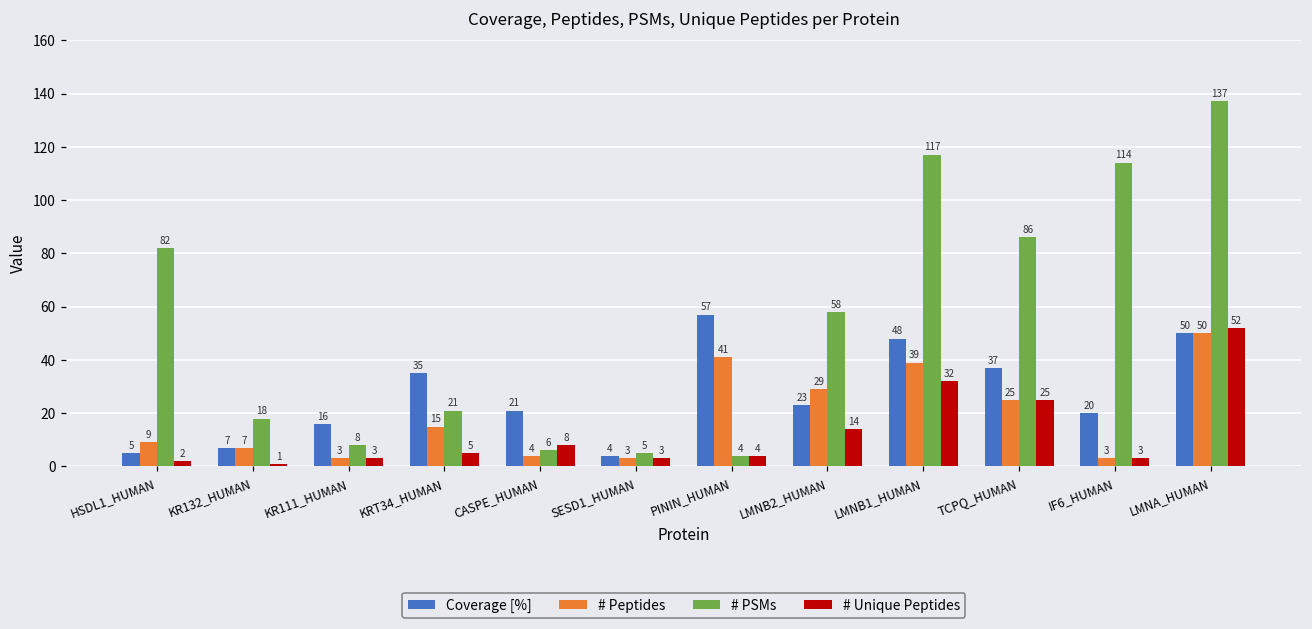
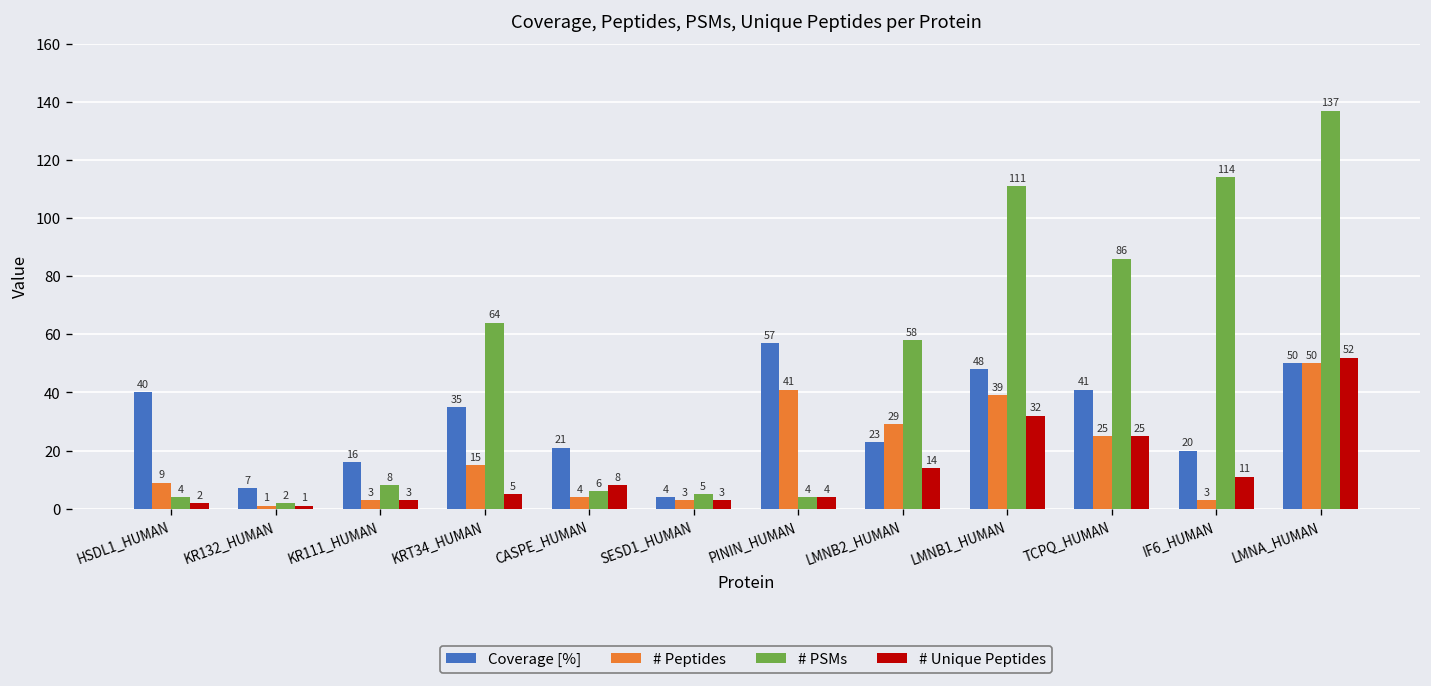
  {
    "Coverage [%]": {
-     "HSDL1_HUMAN": 5,
+     "HSDL1_HUMAN": 40,
      "KR132_HUMAN": 7,
      "KR111_HUMAN": 16,
      "KRT34_HUMAN": 35,
      "CASPE_HUMAN": 21,
      "SESD1_HUMAN": 4,
      "PININ_HUMAN": 57,
      "LMNB2_HUMAN": 23,
      "LMNB1_HUMAN": 48,
-     "TCPQ_HUMAN": 37,
+     "TCPQ_HUMAN": 41,
      "IF6_HUMAN": 20,
      "LMNA_HUMAN": 50
    },
    "# Peptides": {
      "HSDL1_HUMAN": 9,
-     "KR132_HUMAN": 7,
+     "KR132_HUMAN": 1,
      "KR111_HUMAN": 3,
      "KRT34_HUMAN": 15,
      "CASPE_HUMAN": 4,
      "SESD1_HUMAN": 3,
      "PININ_HUMAN": 41,
      "LMNB2_HUMAN": 29,
      "LMNB1_HUMAN": 39,
      "TCPQ_HUMAN": 25,
      "IF6_HUMAN": 3,
      "LMNA_HUMAN": 50
    },
    "# PSMs": {
-     "HSDL1_HUMAN": 82,
-     "KR132_HUMAN": 18,
+     "HSDL1_HUMAN": 4,
+     "KR132_HUMAN": 2,
      "KR111_HUMAN": 8,
-     "KRT34_HUMAN": 21,
+     "KRT34_HUMAN": 64,
      "CASPE_HUMAN": 6,
      "SESD1_HUMAN": 5,
      "PININ_HUMAN": 4,
      "LMNB2_HUMAN": 58,
-     "LMNB1_HUMAN": 117,
+     "LMNB1_HUMAN": 111,
      "TCPQ_HUMAN": 86,
      "IF6_HUMAN": 114,
      "LMNA_HUMAN": 137
    },
    "# Unique Peptides": {
      "HSDL1_HUMAN": 2,
      "KR132_HUMAN": 1,
      "KR111_HUMAN": 3,
      "KRT34_HUMAN": 5,
      "CASPE_HUMAN": 8,
      "SESD1_HUMAN": 3,
      "PININ_HUMAN": 4,
      "LMNB2_HUMAN": 14,
      "LMNB1_HUMAN": 32,
      "TCPQ_HUMAN": 25,
-     "IF6_HUMAN": 3,
+     "IF6_HUMAN": 11,
      "LMNA_HUMAN": 52
    }
  }
